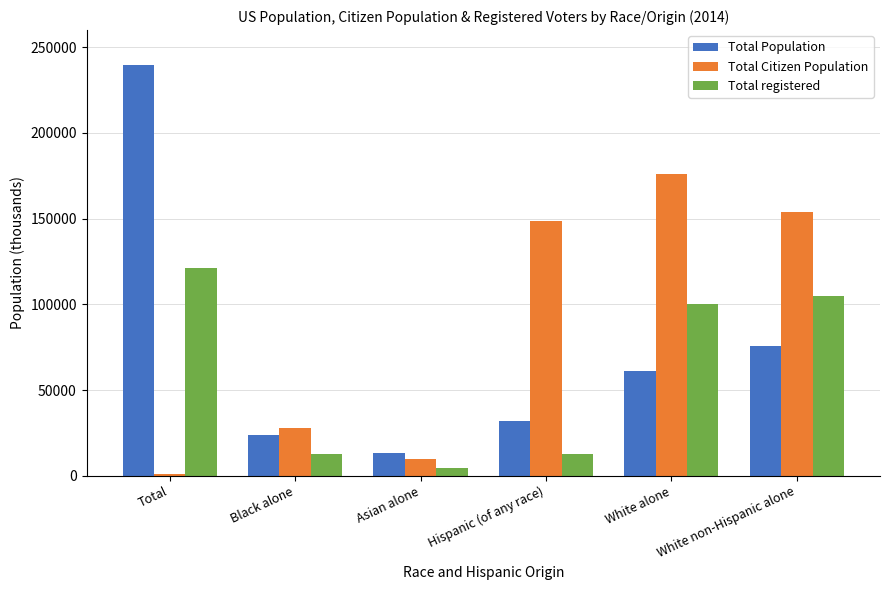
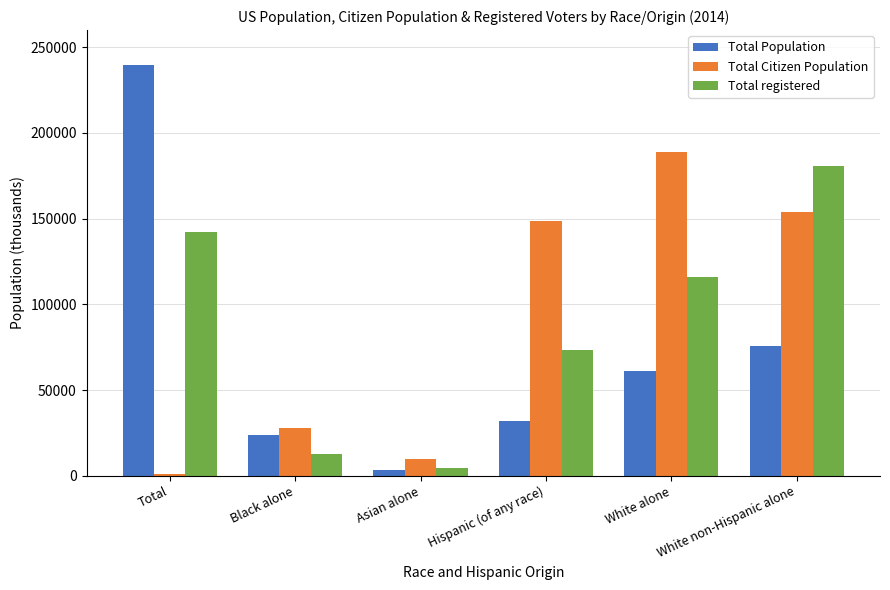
  {
    "Total Population": {
      "Total": 240000,
      "Black alone": 24000,
-     "Asian alone": 13000,
+     "Asian alone": 3000,
      "Hispanic (of any race)": 32000,
      "White alone": 61000,
      "White non-Hispanic alone": 76000
    },
    "Total Citizen Population": {
      "Black alone": 28000,
      "Asian alone": 10000,
      "Hispanic (of any race)": 148000,
-     "White alone": 176000,
+     "White alone": 189000,
      "White non-Hispanic alone": 154000
    },
    "Total registered": {
-     "Total": 121000,
+     "Total": 142000,
      "Black alone": 13000,
      "Asian alone": 5000,
-     "Hispanic (of any race)": 13000,
-     "White alone": 100000,
-     "White non-Hispanic alone": 105000
+     "Hispanic (of any race)": 74000,
+     "White alone": 116000,
+     "White non-Hispanic alone": 181000
    }
  }
